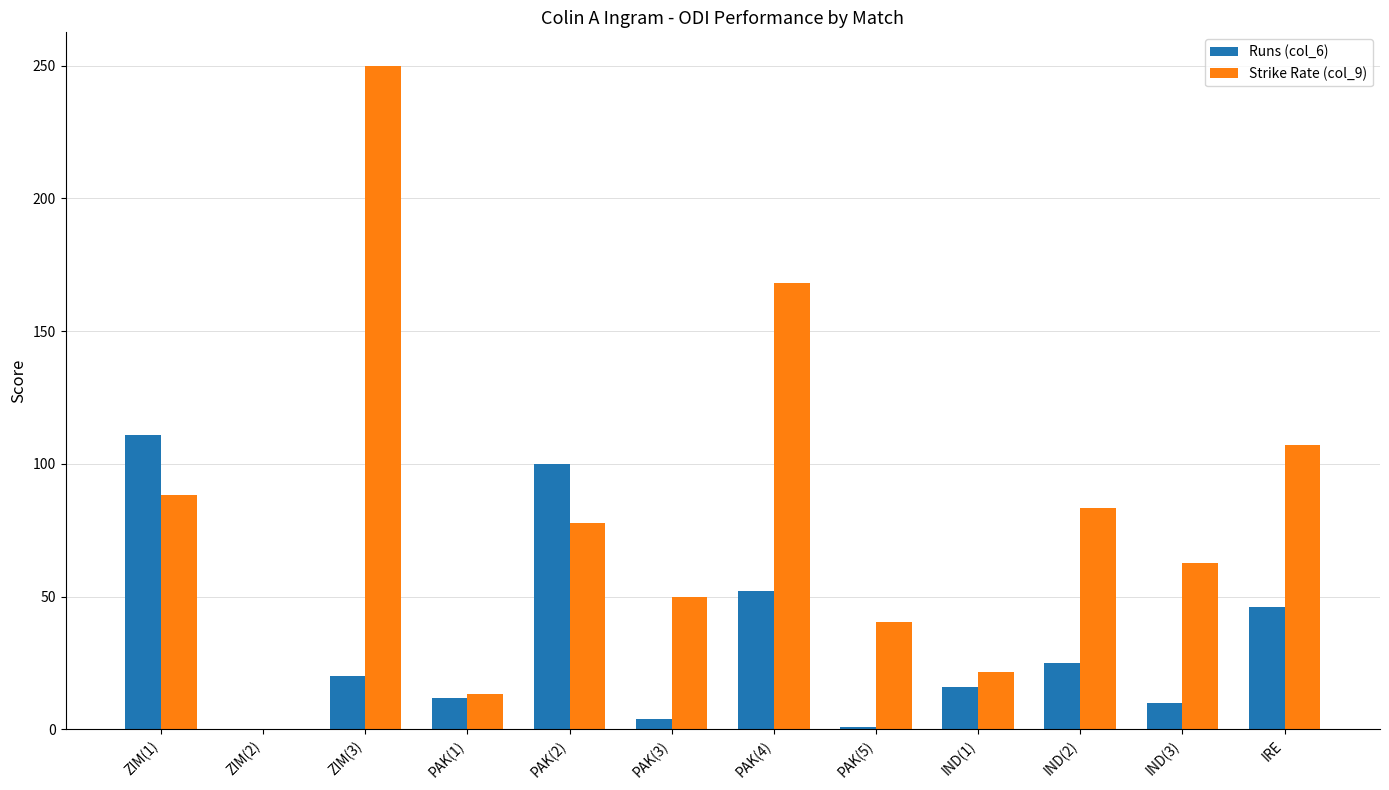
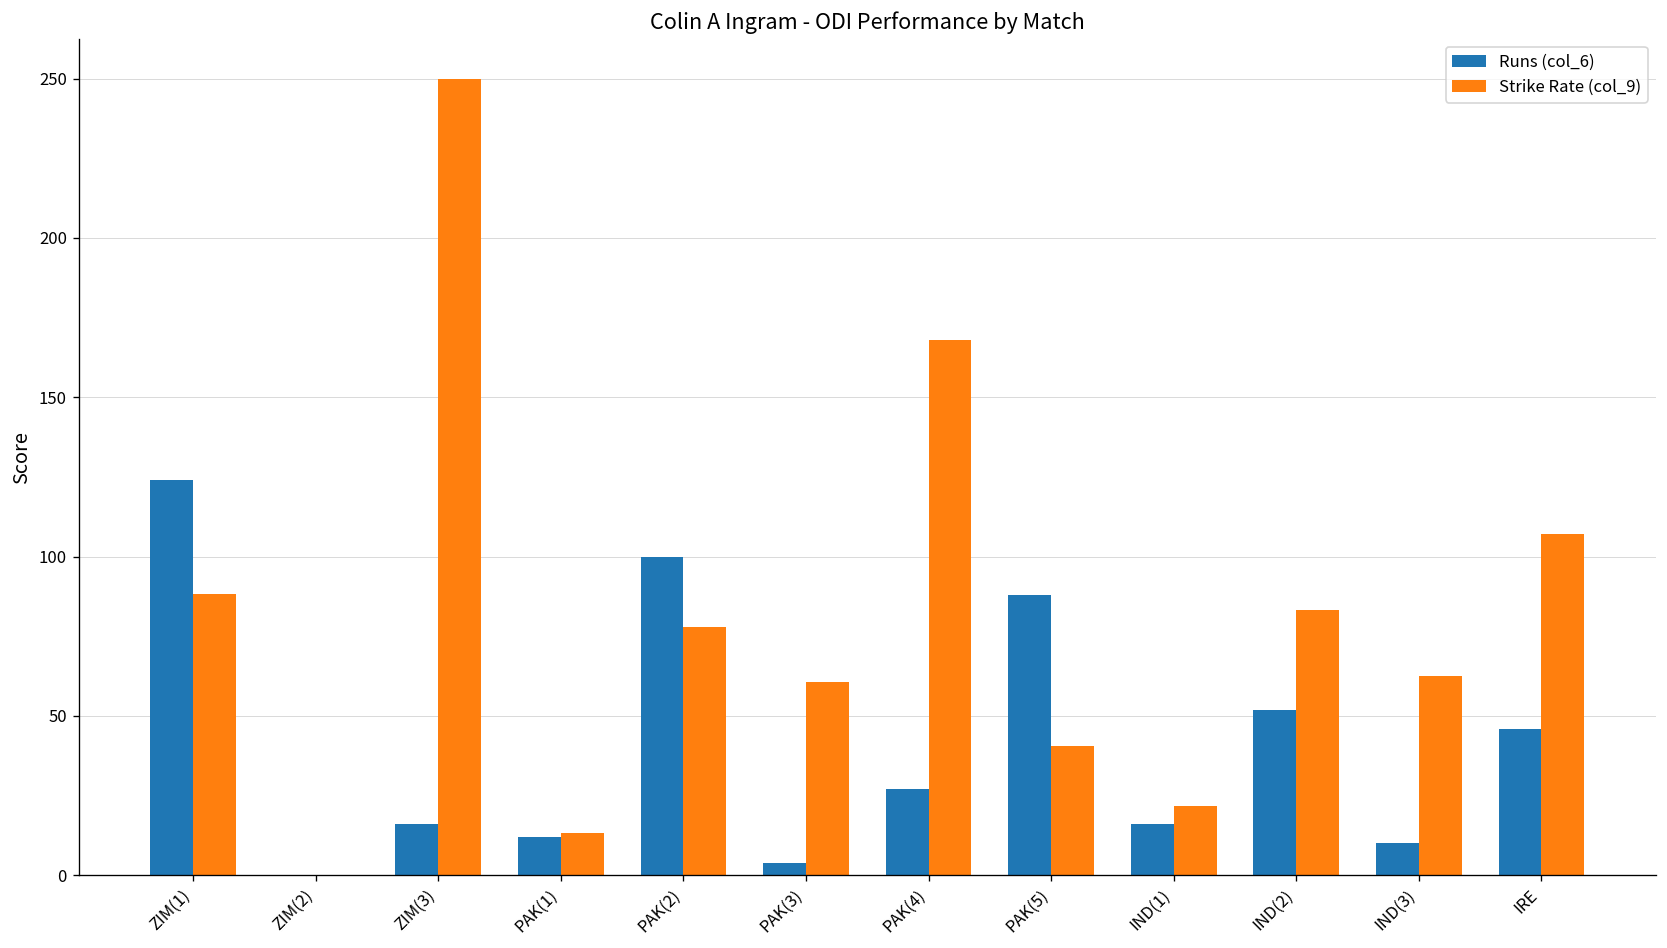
  {
    "Runs (col_6)": {
-     "ZIM(1)": 111,
+     "ZIM(1)": 124,
      "ZIM(2)": 0,
-     "ZIM(3)": 20,
+     "ZIM(3)": 16,
      "PAK(1)": 12,
      "PAK(2)": 100,
      "PAK(3)": 4,
-     "PAK(4)": 52,
-     "PAK(5)": 1,
+     "PAK(4)": 27,
+     "PAK(5)": 88,
      "IND(1)": 16,
-     "IND(2)": 25,
+     "IND(2)": 52,
      "IND(3)": 10,
      "IRE": 46
    },
    "Strike Rate (col_9)": {
      "ZIM(1)": 88,
      "ZIM(2)": 0,
      "ZIM(3)": 250,
      "PAK(1)": 13,
      "PAK(2)": 78,
-     "PAK(3)": 50,
+     "PAK(3)": 61,
      "PAK(4)": 168,
      "PAK(5)": 41,
      "IND(1)": 22,
      "IND(2)": 83,
      "IND(3)": 63,
      "IRE": 107
    }
  }
